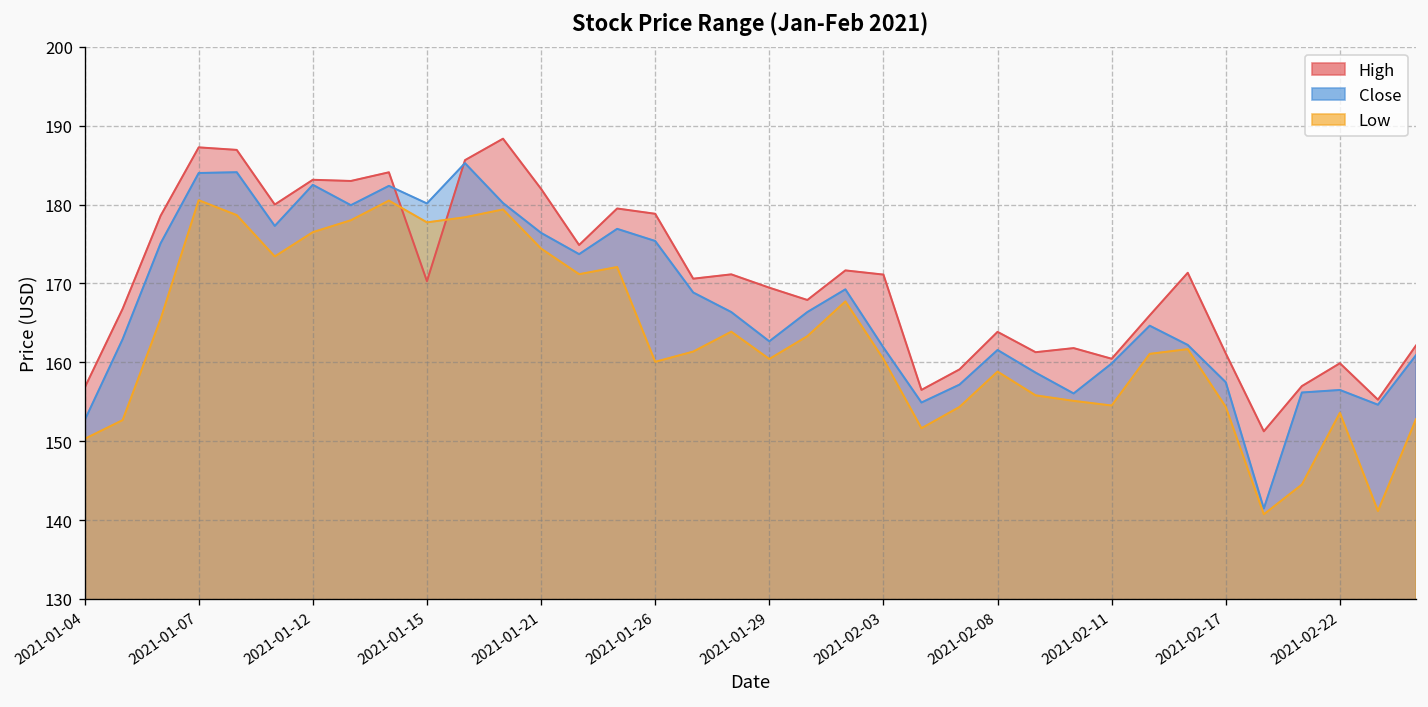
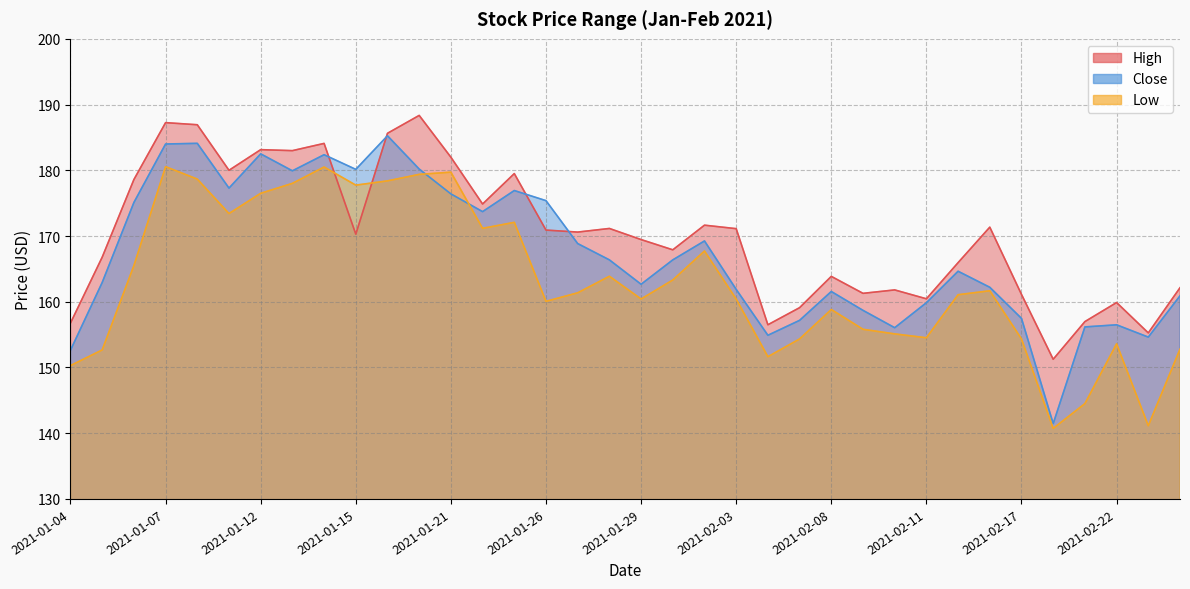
  {
    "High": {
      "2021-01-04": 157,
      "2021-01-07": 187,
      "2021-01-12": 183,
      "2021-01-15": 170,
      "2021-01-21": 182,
-     "2021-01-26": 179,
+     "2021-01-26": 171,
      "2021-01-29": 169,
      "2021-02-03": 171,
      "2021-02-08": 164,
      "2021-02-11": 160,
      "2021-02-17": 161,
      "2021-02-22": 160
    },
    "Close": {
      "2021-01-04": 153,
      "2021-01-07": 184,
      "2021-01-12": 183,
      "2021-01-15": 180,
      "2021-01-21": 176,
      "2021-01-26": 175,
      "2021-01-29": 163,
      "2021-02-03": 162,
      "2021-02-08": 162,
      "2021-02-11": 160,
      "2021-02-17": 157,
      "2021-02-22": 156
    },
    "Low": {
      "2021-01-04": 150,
      "2021-01-07": 181,
      "2021-01-12": 177,
      "2021-01-15": 178,
-     "2021-01-21": 174,
+     "2021-01-21": 180,
      "2021-01-26": 160,
      "2021-01-29": 160,
      "2021-02-03": 160,
      "2021-02-08": 159,
      "2021-02-11": 155,
      "2021-02-17": 154,
      "2021-02-22": 154
    }
  }
